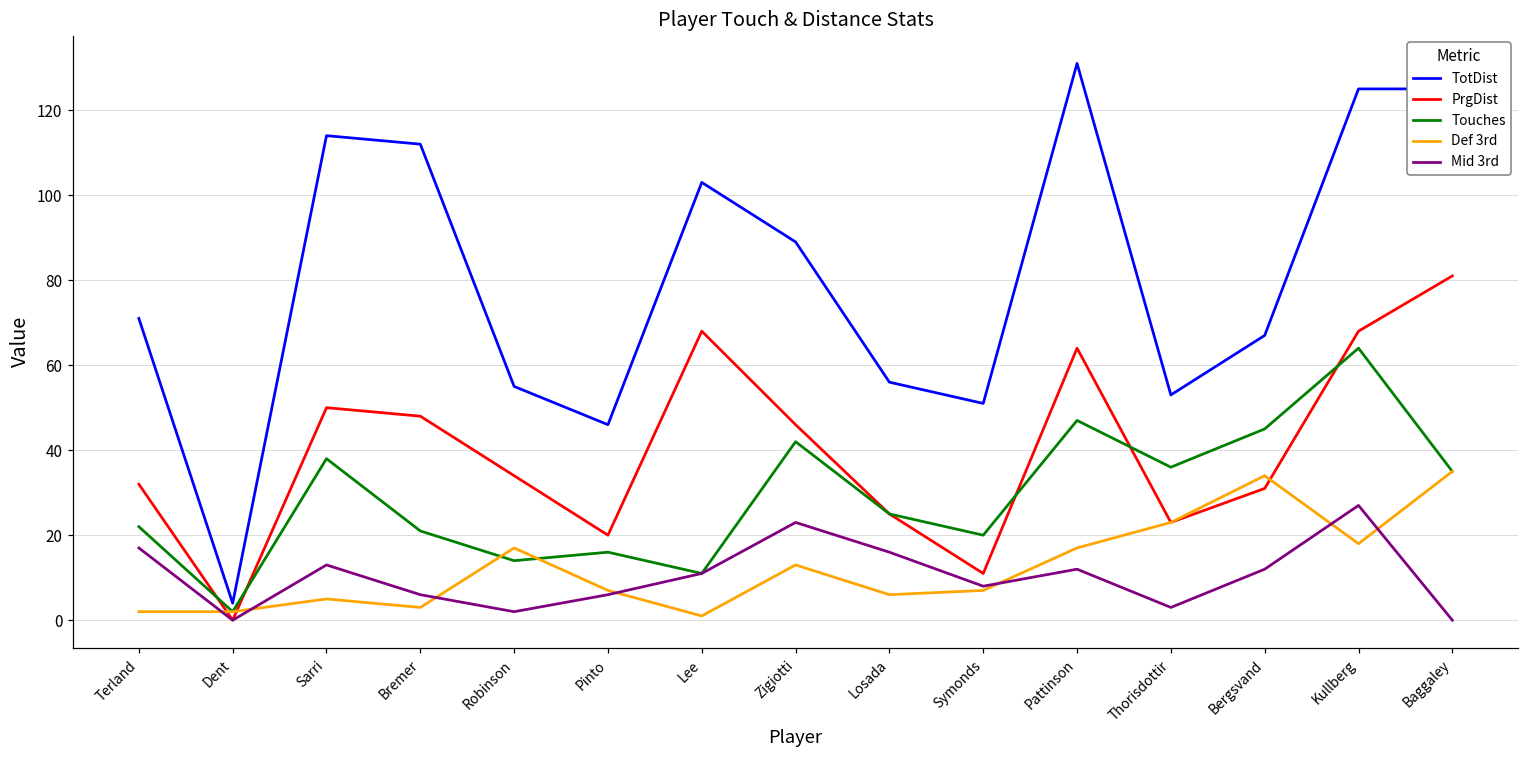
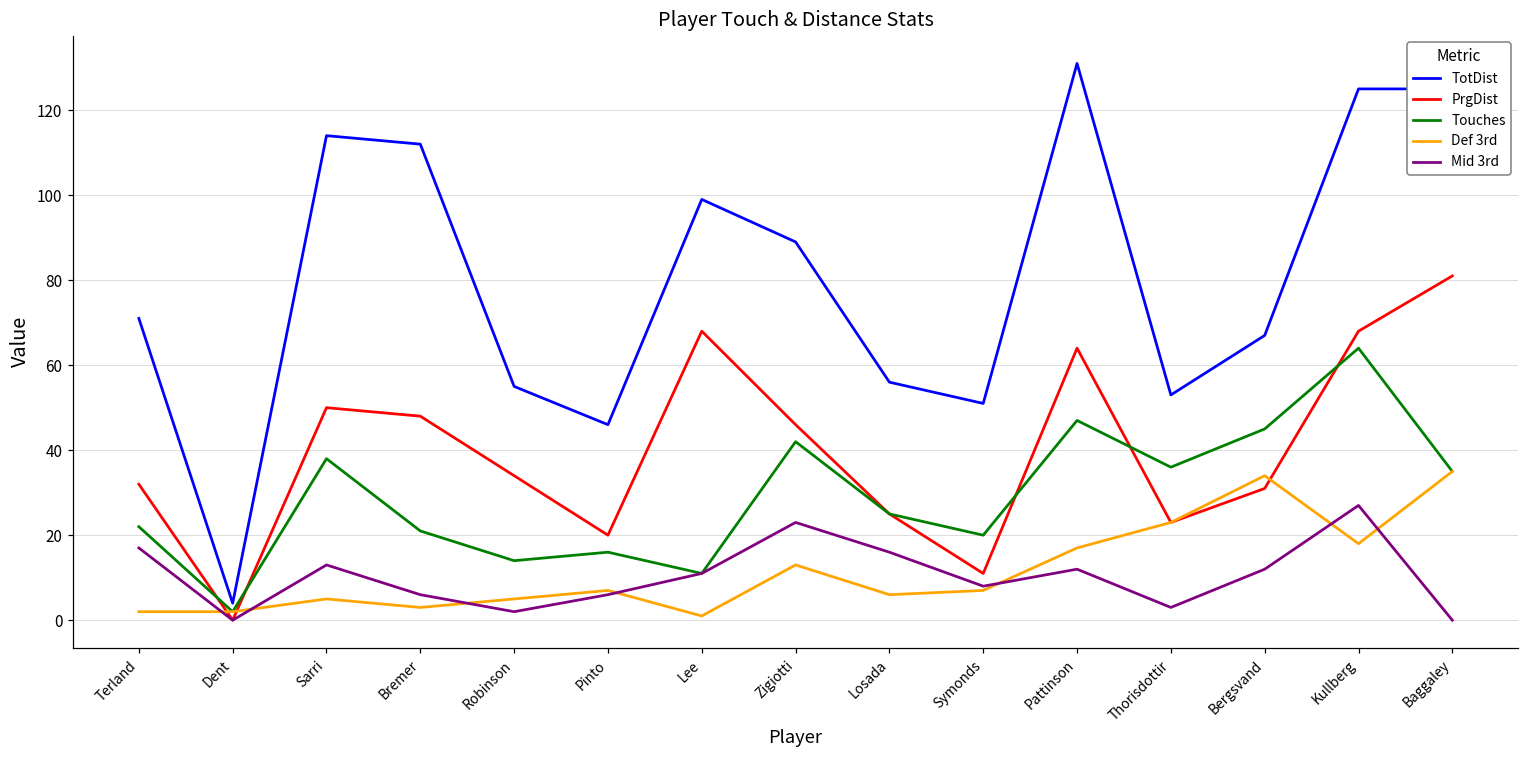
  {
    "TotDist": {
      "Terland": 71,
      "Dent": 4,
      "Sarri": 114,
      "Bremer": 112,
      "Robinson": 55,
      "Pinto": 46,
-     "Lee": 103,
+     "Lee": 99,
      "Zigiotti": 89,
      "Losada": 56,
      "Symonds": 51,
      "Pattinson": 131,
      "Thorisdottir": 53,
      "Bergsvand": 67,
      "Kullberg": 125
    },
    "PrgDist": {
      "Terland": 32,
      "Sarri": 50,
      "Bremer": 48,
      "Robinson": 34,
      "Pinto": 20,
      "Lee": 68,
      "Zigiotti": 46,
      "Symonds": 11,
      "Pattinson": 64,
      "Bergsvand": 31,
      "Kullberg": 68,
      "Baggaley": 81
    },
    "Touches": {
      "Terland": 22,
      "Sarri": 38,
      "Bremer": 21,
      "Robinson": 14,
      "Pinto": 16,
      "Zigiotti": 42,
      "Symonds": 20,
      "Pattinson": 47,
      "Thorisdottir": 36,
      "Bergsvand": 45,
      "Kullberg": 64
    },
    "Def 3rd": {
      "Terland": 2,
      "Sarri": 5,
      "Bremer": 3,
-     "Robinson": 17,
+     "Robinson": 5,
      "Pinto": 7,
      "Lee": 1,
      "Zigiotti": 13,
      "Losada": 6,
      "Symonds": 7,
      "Pattinson": 17,
      "Bergsvand": 34,
      "Kullberg": 18
    },
    "Mid 3rd": {
      "Terland": 17,
      "Sarri": 13,
      "Bremer": 6,
      "Robinson": 2,
      "Pinto": 6,
      "Zigiotti": 23,
      "Losada": 16,
      "Symonds": 8,
      "Pattinson": 12,
      "Thorisdottir": 3,
      "Bergsvand": 12,
      "Kullberg": 27,
      "Baggaley": 0
    }
  }
